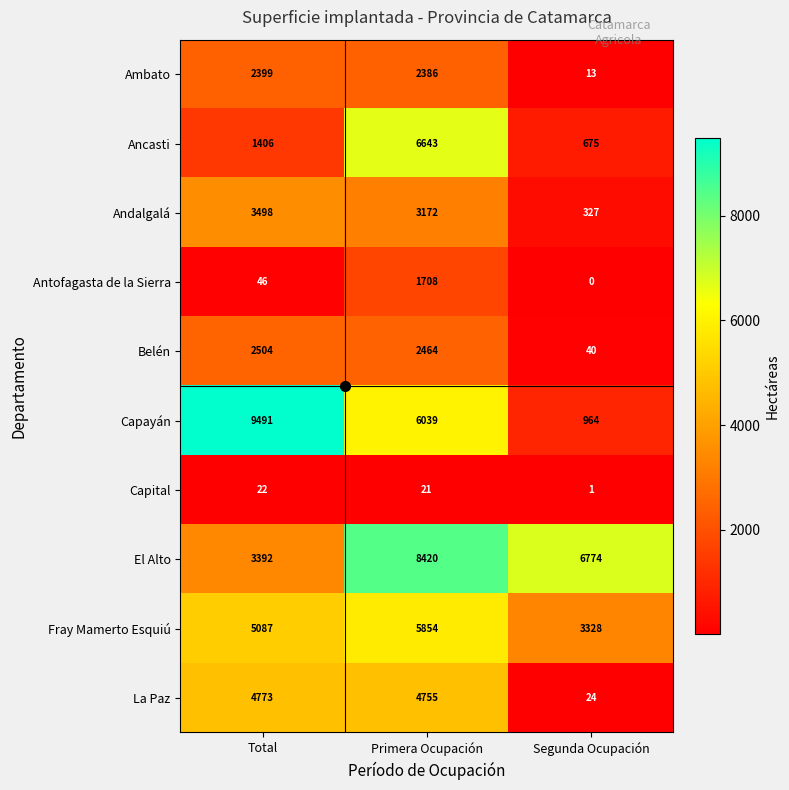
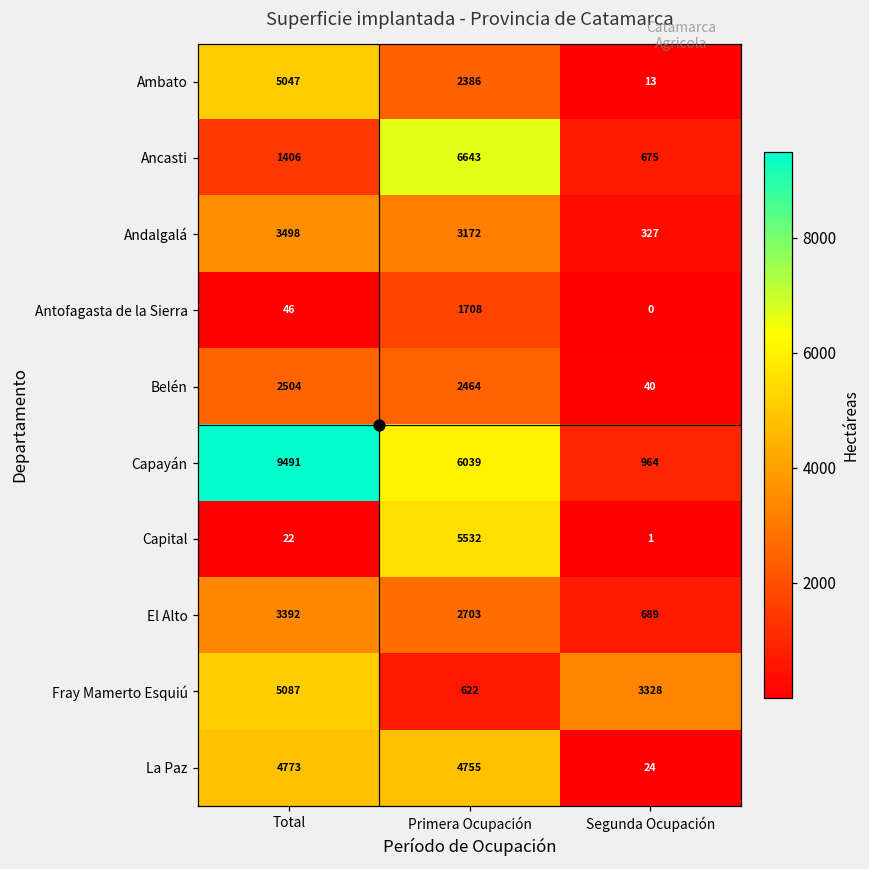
  {
    "Ambato": {
-     "Total": 2399,
+     "Total": 5047,
      "Primera Ocupación": 2386,
      "Segunda Ocupación": 13
    },
    "Ancasti": {
      "Total": 1406,
      "Primera Ocupación": 6643,
      "Segunda Ocupación": 675
    },
    "Andalgalá": {
      "Total": 3498,
      "Primera Ocupación": 3172,
      "Segunda Ocupación": 327
    },
    "Antofagasta de la Sierra": {
      "Total": 46,
      "Primera Ocupación": 1708,
      "Segunda Ocupación": 0
    },
    "Belén": {
      "Total": 2504,
      "Primera Ocupación": 2464,
      "Segunda Ocupación": 40
    },
    "Capayán": {
      "Total": 9491,
      "Primera Ocupación": 6039,
      "Segunda Ocupación": 964
    },
    "Capital": {
      "Total": 22,
-     "Primera Ocupación": 21,
+     "Primera Ocupación": 5532,
      "Segunda Ocupación": 1
    },
    "El Alto": {
      "Total": 3392,
-     "Primera Ocupación": 8420,
-     "Segunda Ocupación": 6774
+     "Primera Ocupación": 2703,
+     "Segunda Ocupación": 689
    },
    "Fray Mamerto Esquiú": {
      "Total": 5087,
-     "Primera Ocupación": 5854,
+     "Primera Ocupación": 622,
      "Segunda Ocupación": 3328
    },
    "La Paz": {
      "Total": 4773,
      "Primera Ocupación": 4755,
      "Segunda Ocupación": 24
    }
  }
